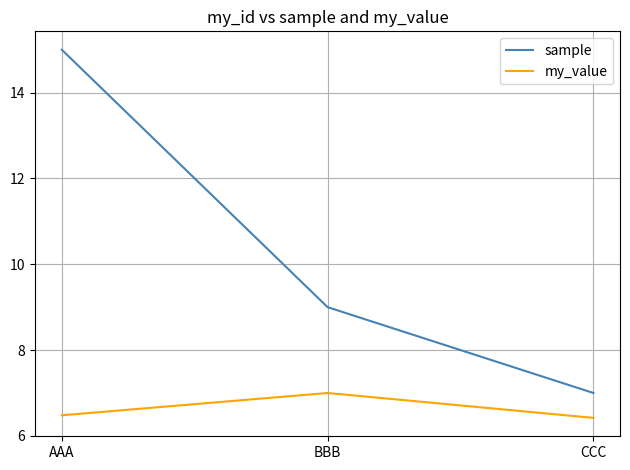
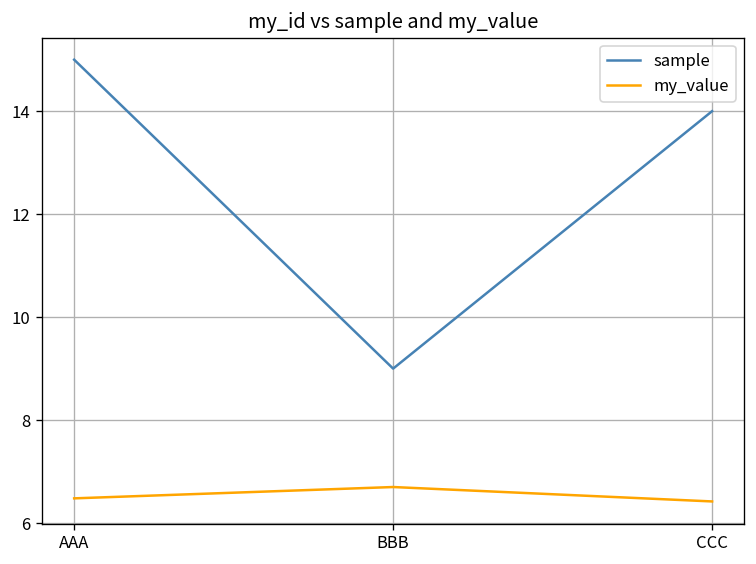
  {
    "sample": {
      "AAA": 15,
      "BBB": 9,
-     "CCC": 7
+     "CCC": 14
    },
    "my_value": {
      "AAA": 6.5,
-     "BBB": 7.0,
+     "BBB": 6.7,
      "CCC": 6.4
    }
  }
